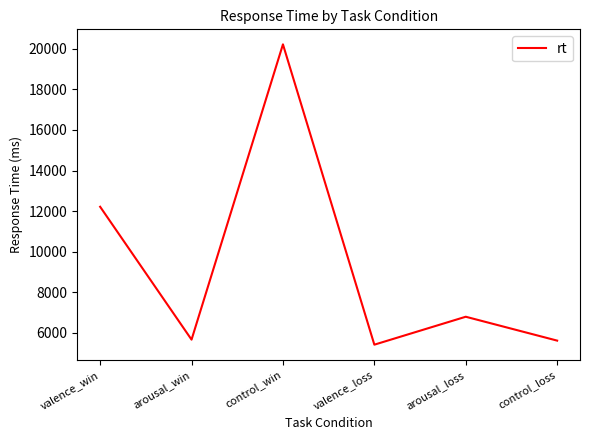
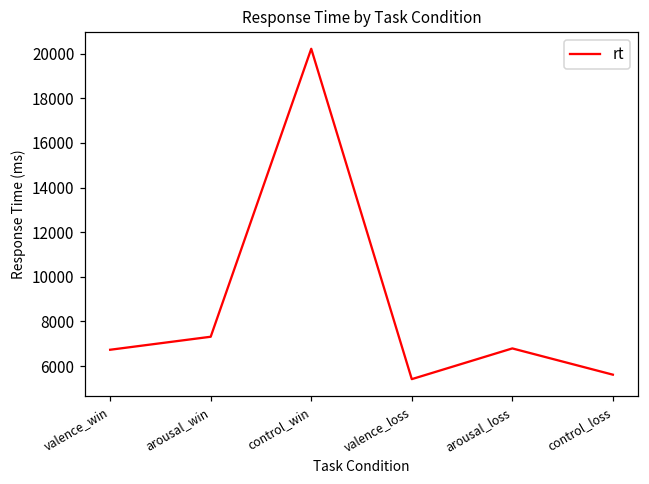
  {
-   "valence_win": 12200,
-   "arousal_win": 5700,
+   "valence_win": 6700,
+   "arousal_win": 7300,
    "control_win": 20200,
    "valence_loss": 5400,
    "arousal_loss": 6800,
    "control_loss": 5600
  }
